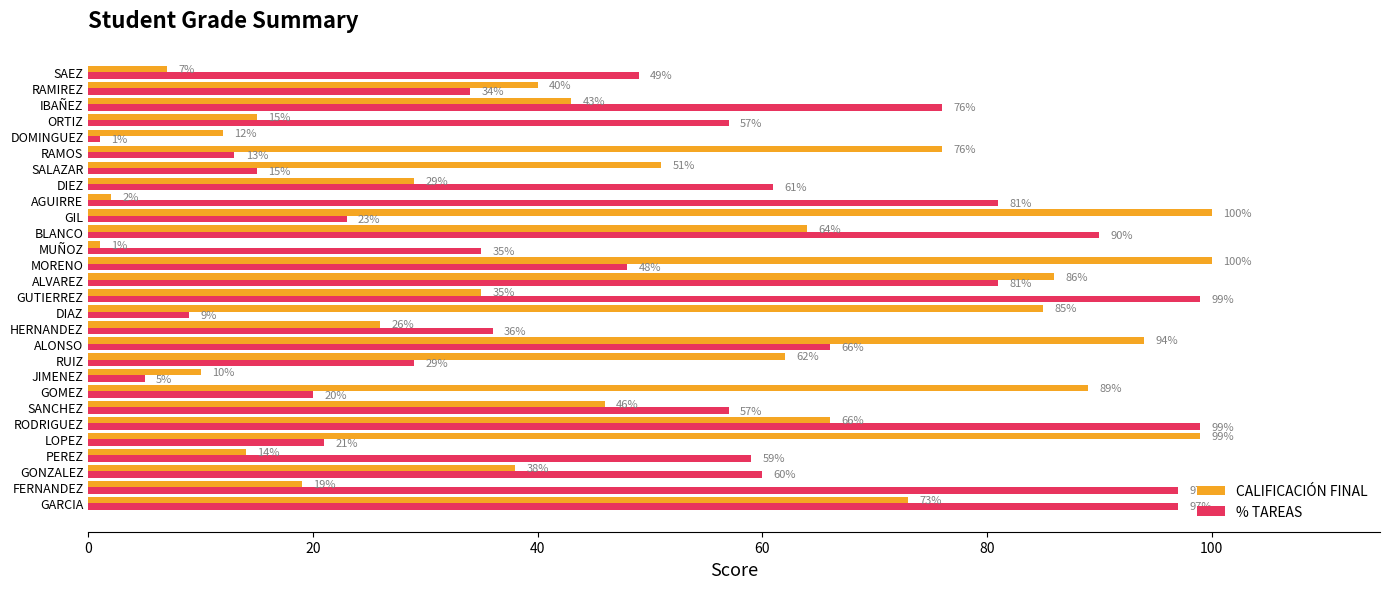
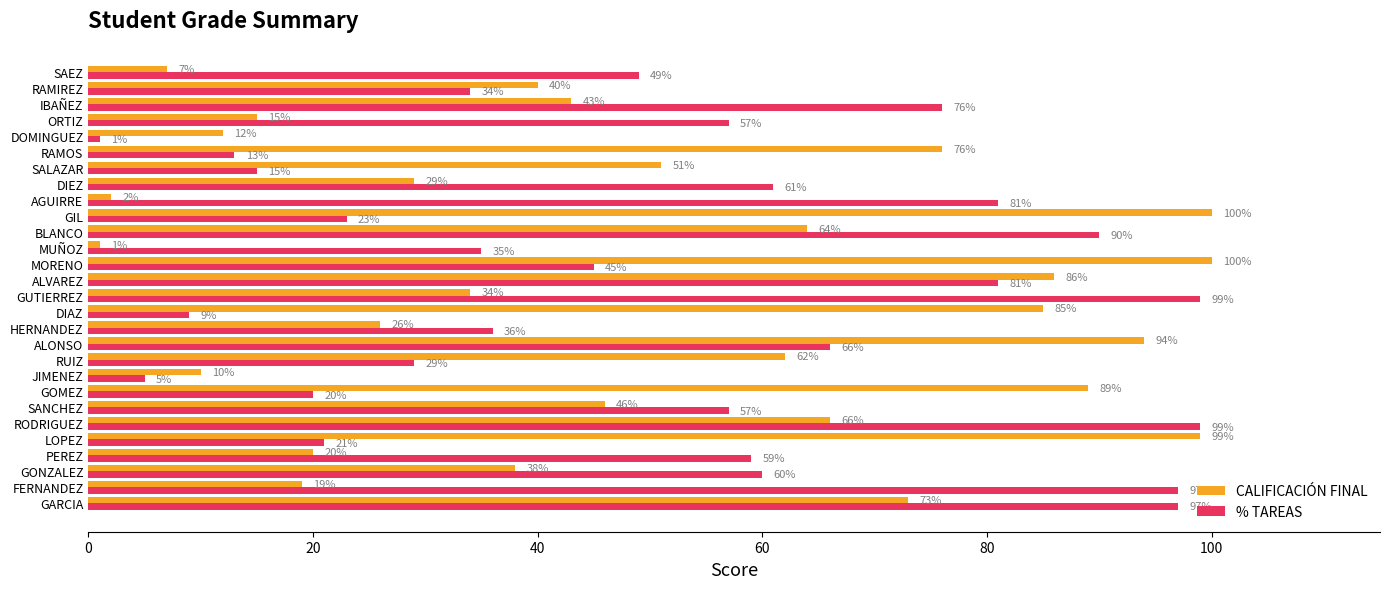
  {
    "CALIFICACIÓN FINAL": {
      "SAEZ": "7%",
      "RAMIREZ": "40%",
      "IBAÑEZ": "43%",
      "ORTIZ": "15%",
      "DOMINGUEZ": "12%",
      "RAMOS": "76%",
      "SALAZAR": "51%",
      "DIEZ": "29%",
      "AGUIRRE": "2%",
      "GIL": "100%",
      "BLANCO": "64%",
      "MUÑOZ": "1%",
      "MORENO": "100%",
      "ALVAREZ": "86%",
-     "GUTIERREZ": "35%",
+     "GUTIERREZ": "34%",
      "DIAZ": "85%",
      "HERNANDEZ": "26%",
      "ALONSO": "94%",
      "RUIZ": "62%",
      "JIMENEZ": "10%",
      "GOMEZ": "89%",
      "SANCHEZ": "46%",
      "RODRIGUEZ": "66%",
      "LOPEZ": "99%",
-     "PEREZ": "14%",
+     "PEREZ": "20%",
      "GONZALEZ": "38%",
      "FERNANDEZ": "19%",
      "GARCIA": "73%"
    },
    "% TAREAS": {
      "SAEZ": "49%",
      "RAMIREZ": "34%",
      "IBAÑEZ": "76%",
      "ORTIZ": "57%",
      "DOMINGUEZ": "1%",
      "RAMOS": "13%",
      "SALAZAR": "15%",
      "DIEZ": "61%",
      "AGUIRRE": "81%",
      "GIL": "23%",
      "BLANCO": "90%",
      "MUÑOZ": "35%",
-     "MORENO": "48%",
+     "MORENO": "45%",
      "ALVAREZ": "81%",
      "GUTIERREZ": "99%",
      "DIAZ": "9%",
      "HERNANDEZ": "36%",
      "ALONSO": "66%",
      "RUIZ": "29%",
      "JIMENEZ": "5%",
      "GOMEZ": "20%",
      "SANCHEZ": "57%",
      "RODRIGUEZ": "99%",
      "LOPEZ": "21%",
      "PEREZ": "59%",
      "GONZALEZ": "60%",
      "FERNANDEZ": "97%",
      "GARCIA": "97%"
    }
  }
